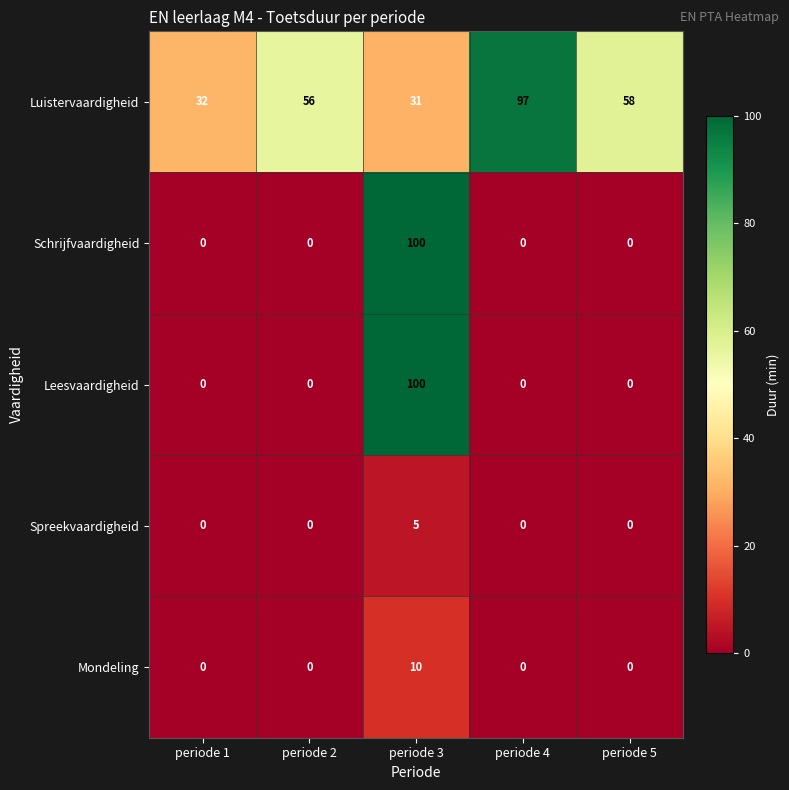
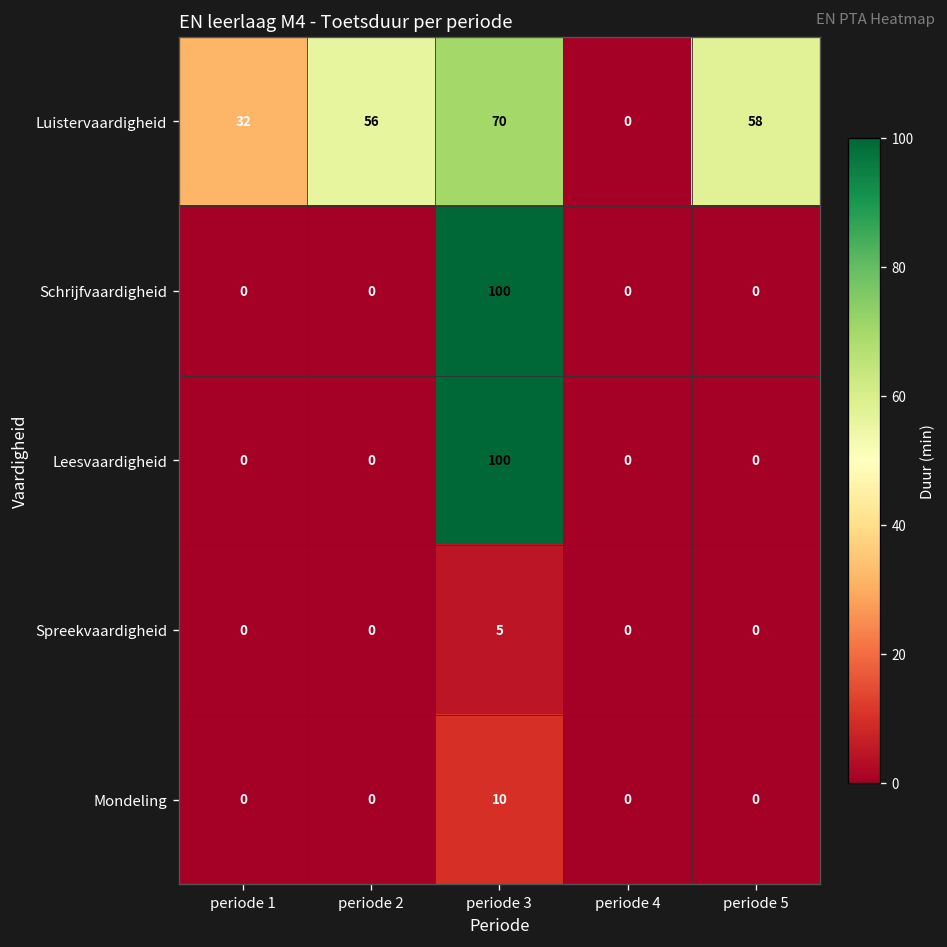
  {
    "Luistervaardigheid": {
      "periode 1": 32,
      "periode 2": 56,
-     "periode 3": 31,
-     "periode 4": 97,
+     "periode 3": 70,
+     "periode 4": 0,
      "periode 5": 58
    },
    "Schrijfvaardigheid": {
      "periode 1": 0,
      "periode 2": 0,
      "periode 3": 100,
      "periode 4": 0,
      "periode 5": 0
    },
    "Leesvaardigheid": {
      "periode 1": 0,
      "periode 2": 0,
      "periode 3": 100,
      "periode 4": 0,
      "periode 5": 0
    },
    "Spreekvaardigheid": {
      "periode 1": 0,
      "periode 2": 0,
      "periode 3": 5,
      "periode 4": 0,
      "periode 5": 0
    },
    "Mondeling": {
      "periode 1": 0,
      "periode 2": 0,
      "periode 3": 10,
      "periode 4": 0,
      "periode 5": 0
    }
  }
